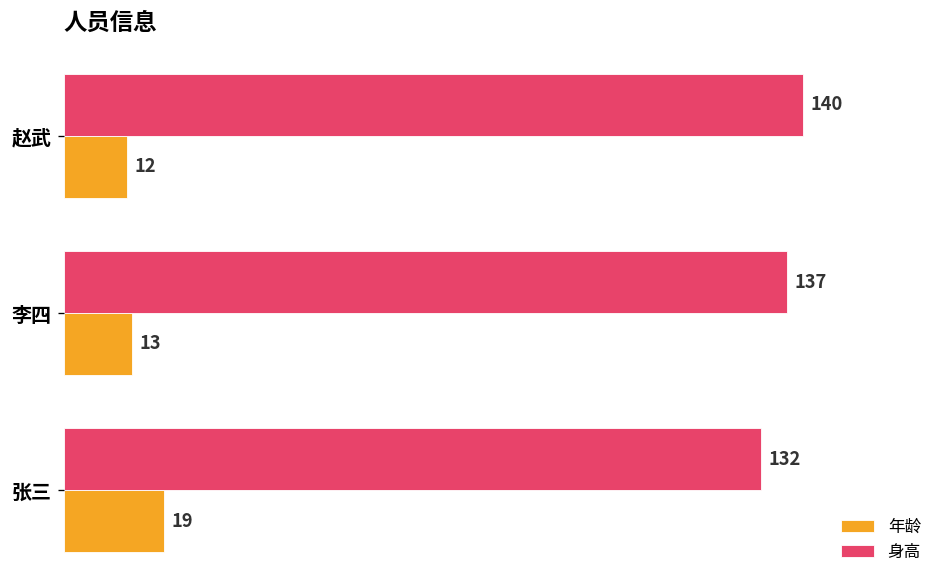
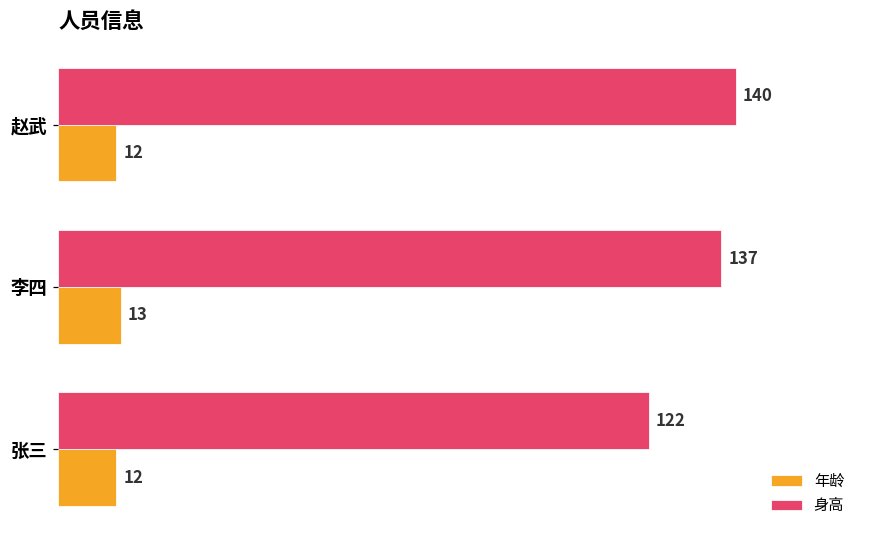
  {
    "年龄": {
      "赵武": 12,
      "李四": 13,
-     "张三": 19
+     "张三": 12
    },
    "身高": {
      "赵武": 140,
      "李四": 137,
-     "张三": 132
+     "张三": 122
    }
  }
